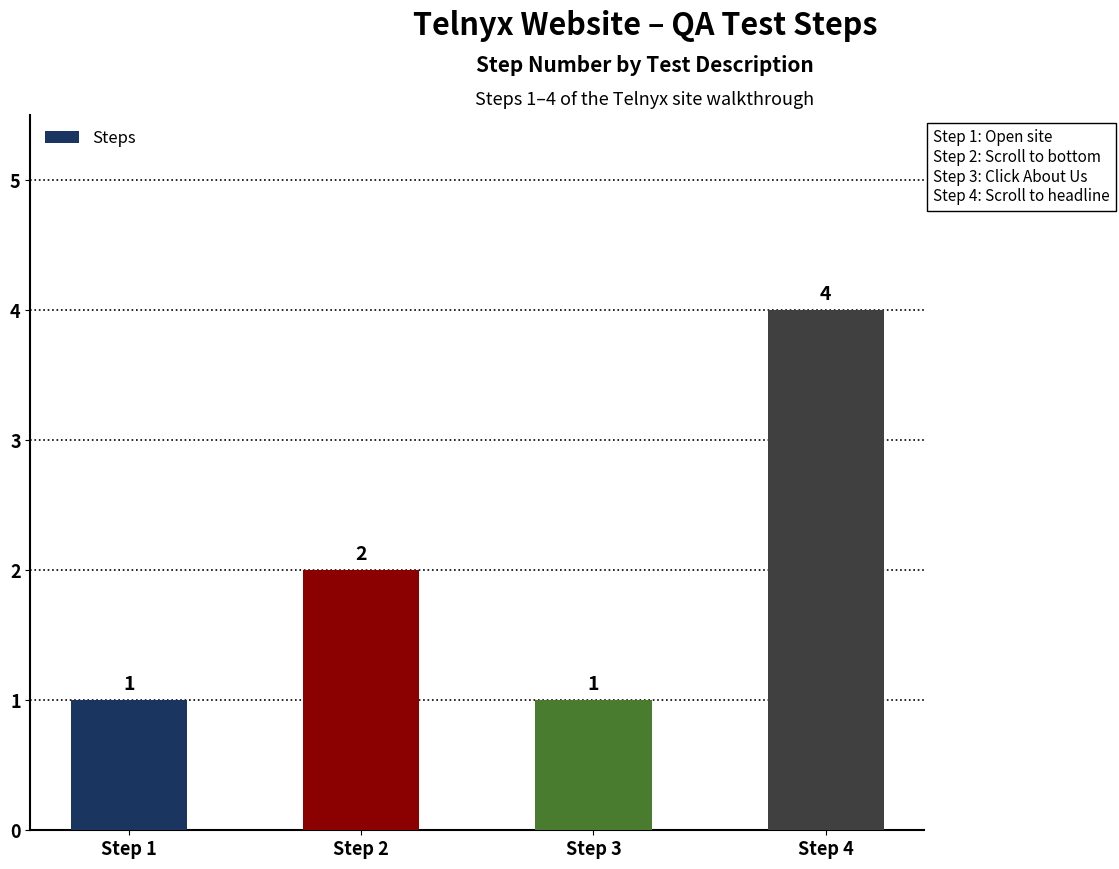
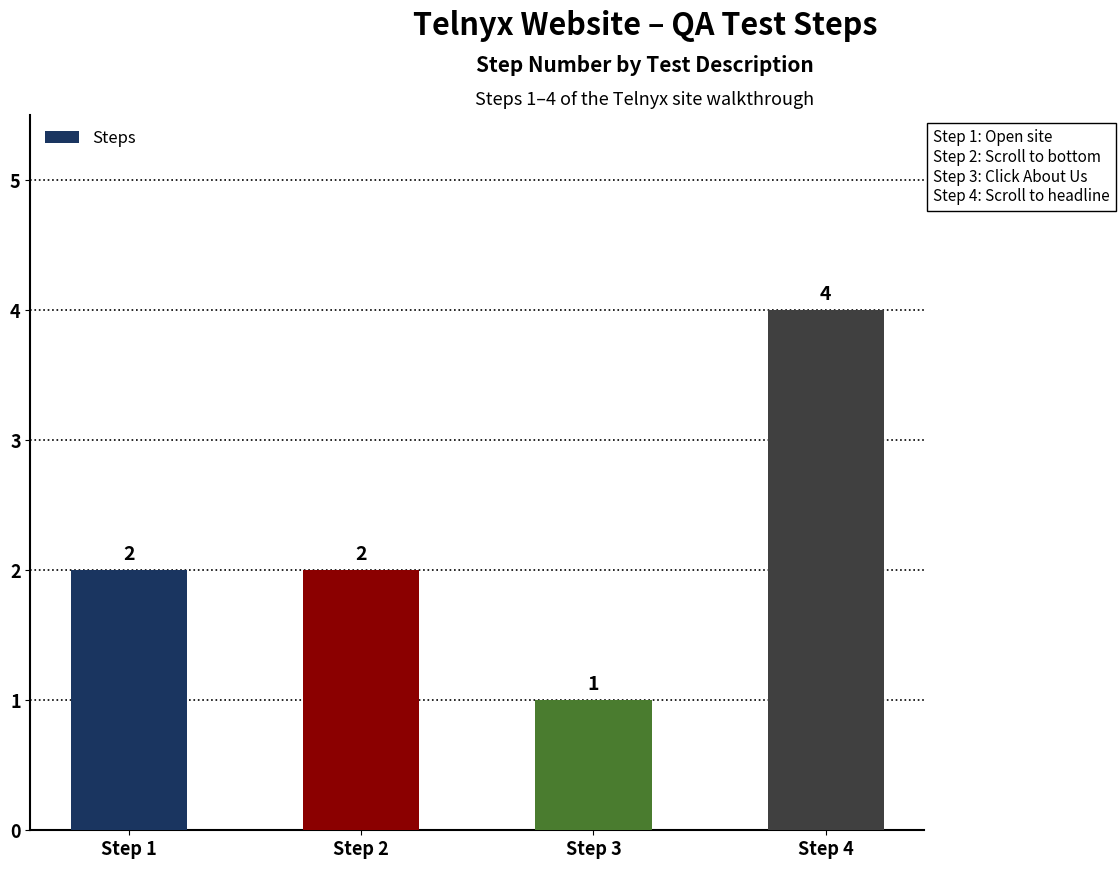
  {
-   "Step 1": 1,
+   "Step 1": 2,
    "Step 2": 2,
    "Step 3": 1,
    "Step 4": 4
  }
